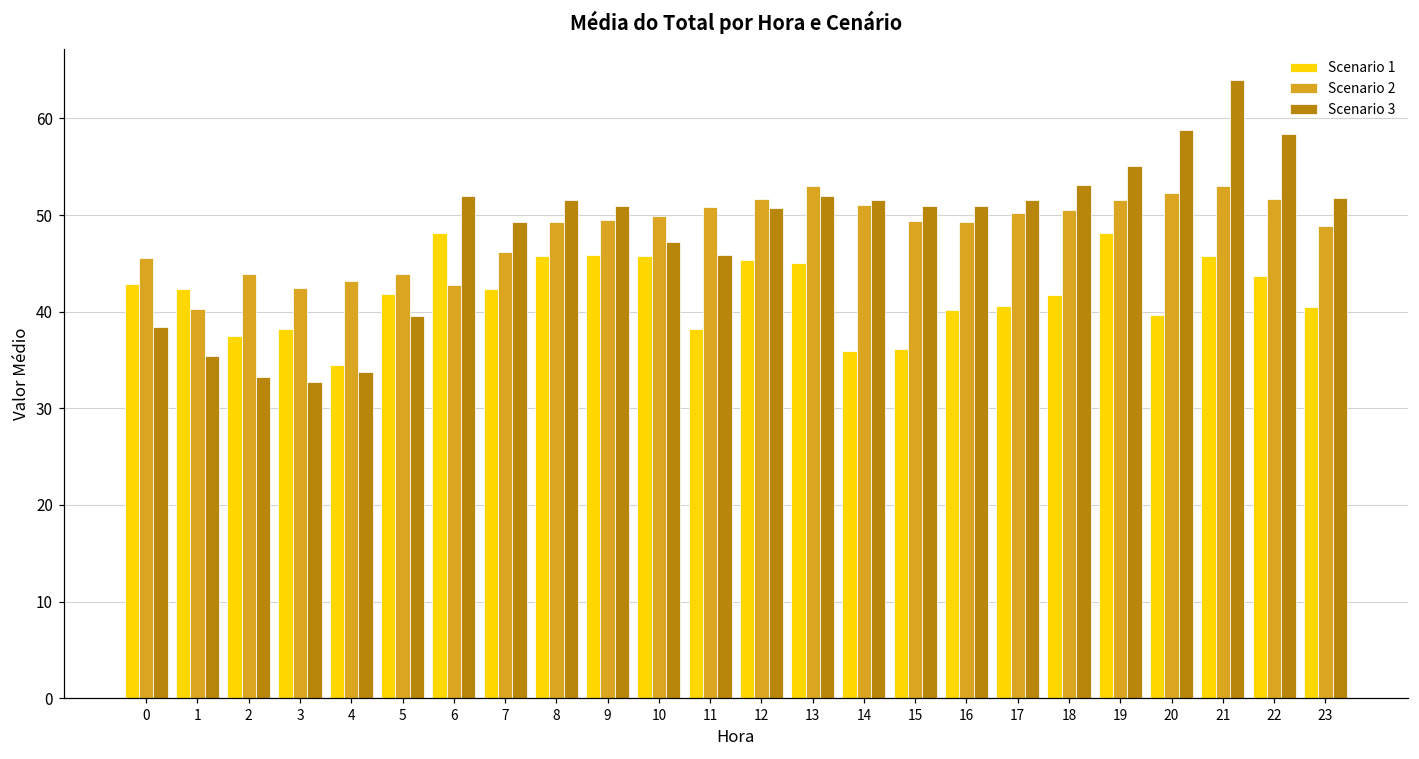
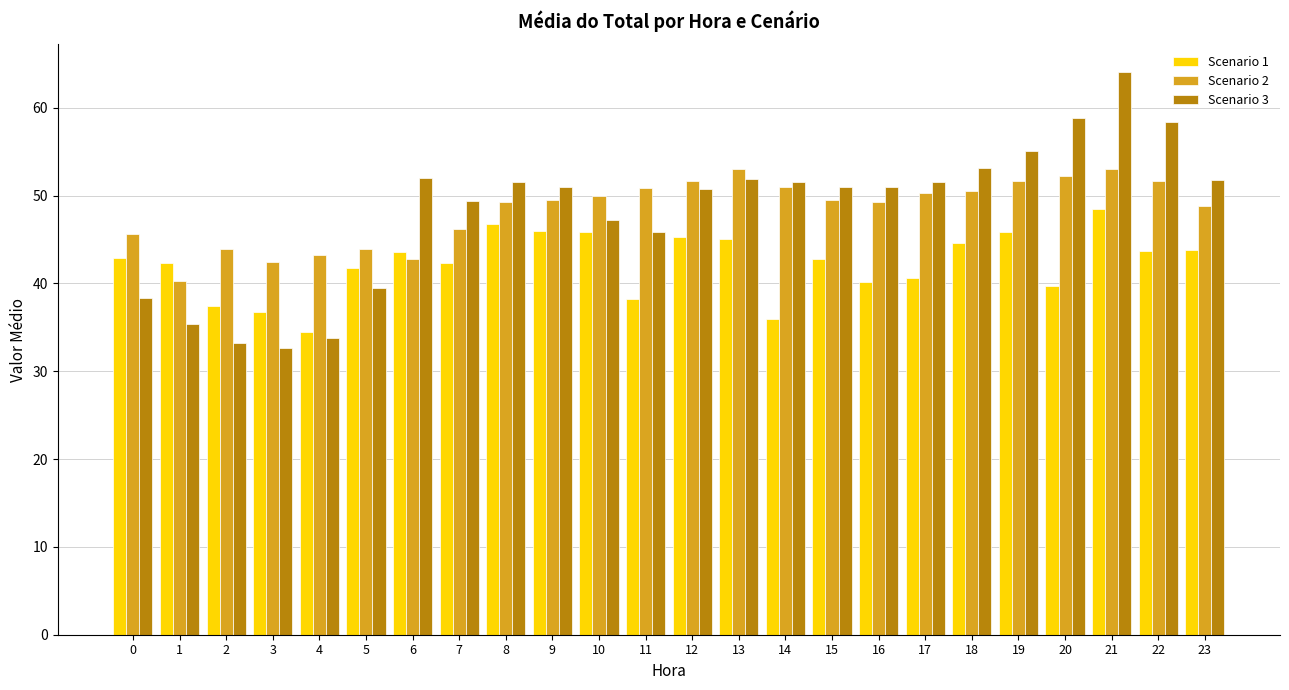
  {
    "Scenario 1": {
      "0": 43,
      "1": 42,
      "2": 37,
-     "3": 38,
+     "3": 37,
      "4": 34,
      "5": 42,
-     "6": 48,
+     "6": 44,
      "7": 42,
-     "8": 46,
+     "8": 47,
      "9": 46,
      "10": 46,
      "11": 38,
      "12": 45,
      "13": 45,
      "14": 36,
-     "15": 36,
+     "15": 43,
      "16": 40,
      "17": 41,
-     "18": 42,
-     "19": 48,
+     "18": 45,
+     "19": 46,
      "20": 40,
-     "21": 46,
+     "21": 48,
      "22": 44,
-     "23": 41
+     "23": 44
    }
  }
